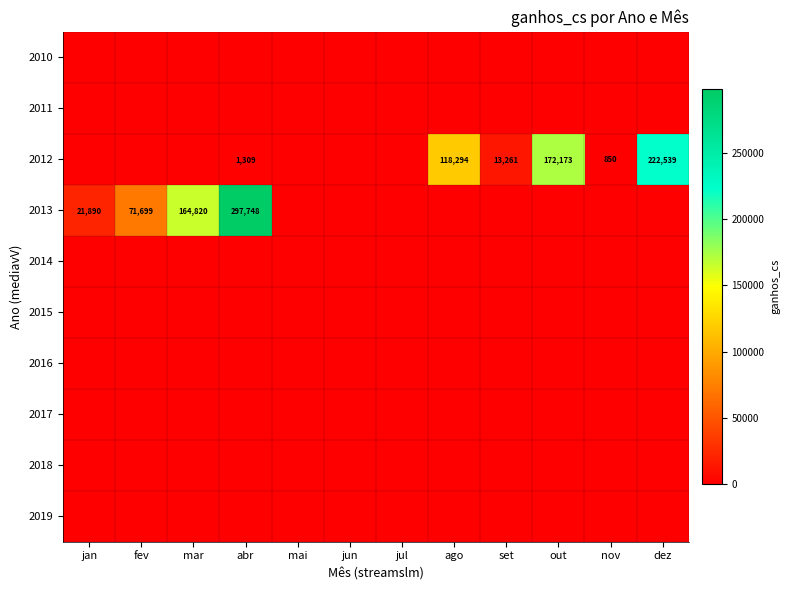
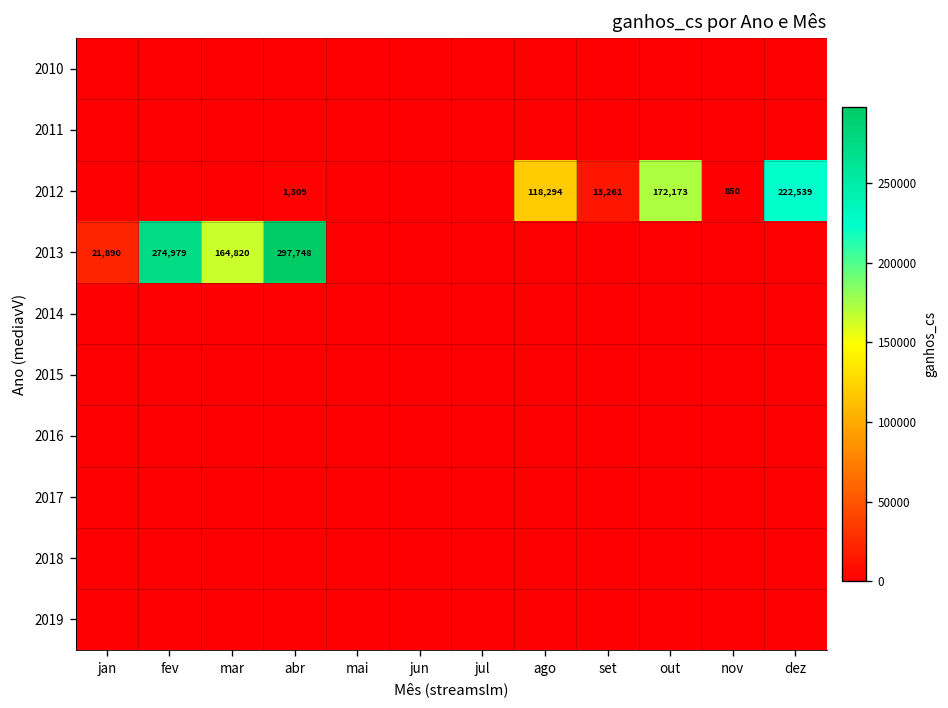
  {
    "2012": {
      "abr": "1,309",
      "ago": "118,294",
      "set": "13,261",
      "out": "172,173",
      "nov": "850",
      "dez": "222,539"
    },
    "2013": {
      "jan": "21,890",
-     "fev": "71,699",
+     "fev": "274,979",
      "mar": "164,820",
      "abr": "297,748"
    }
  }
